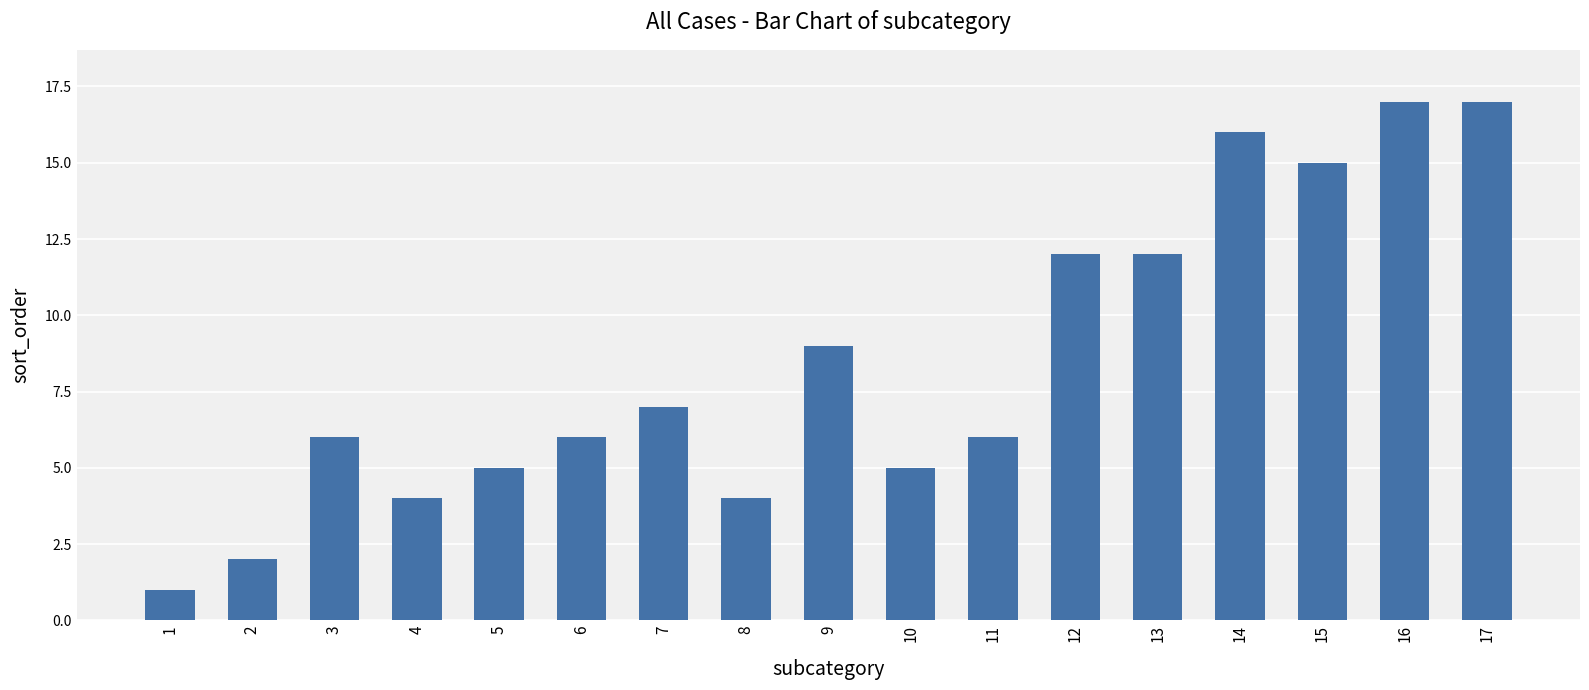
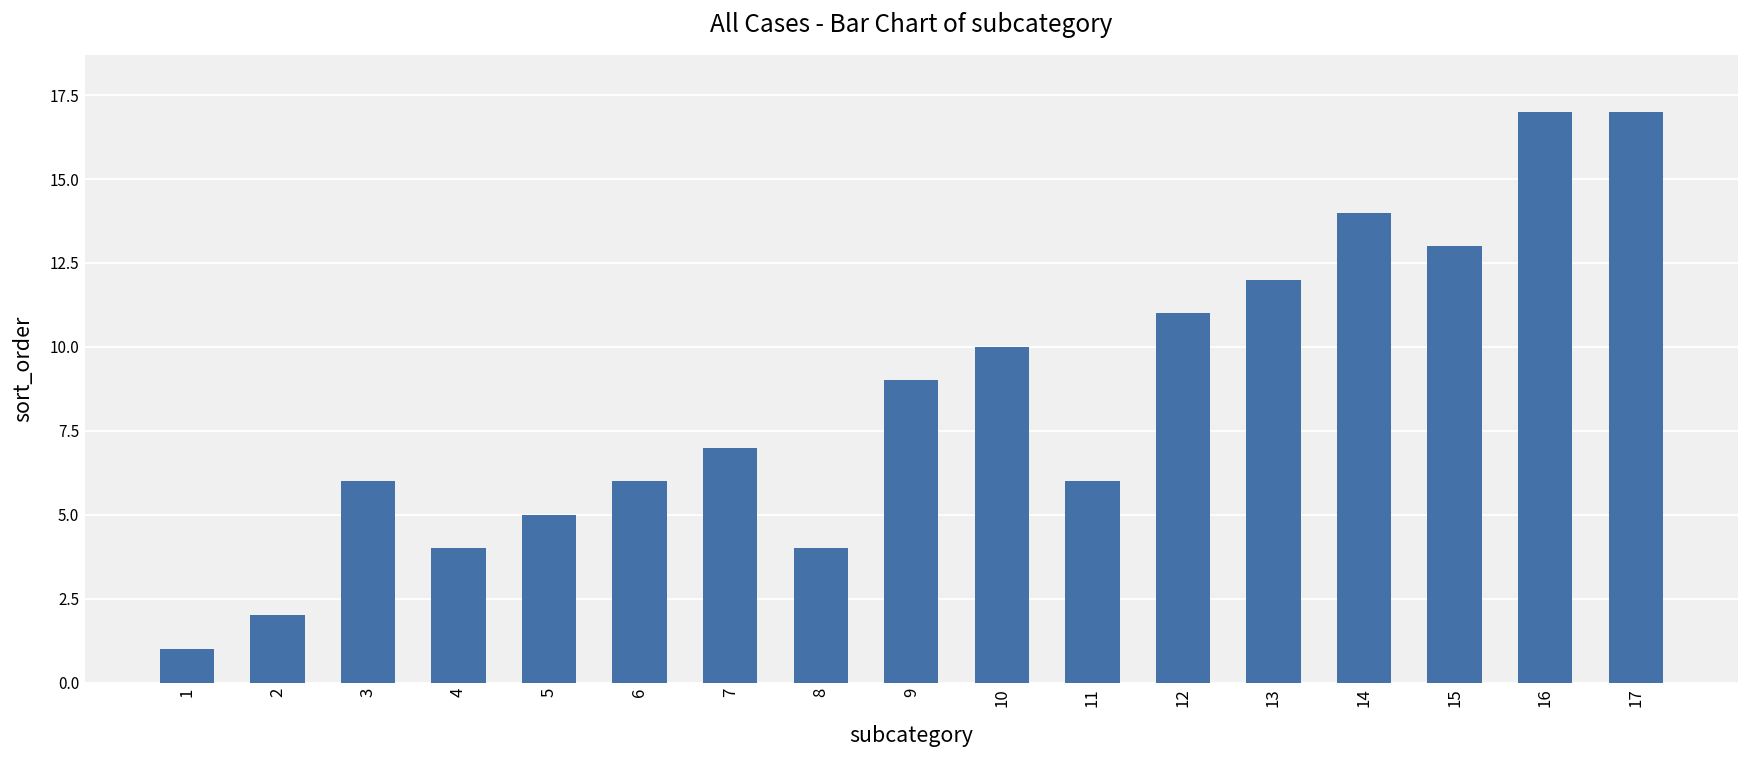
  {
    "1": 1,
    "2": 2,
    "3": 6,
    "4": 4,
    "5": 5,
    "6": 6,
    "7": 7,
    "8": 4,
    "9": 9,
-   "10": 5,
+   "10": 10,
    "11": 6,
-   "12": 12,
+   "12": 11,
    "13": 12,
-   "14": 16,
-   "15": 15,
+   "14": 14,
+   "15": 13,
    "16": 17,
    "17": 17
  }
